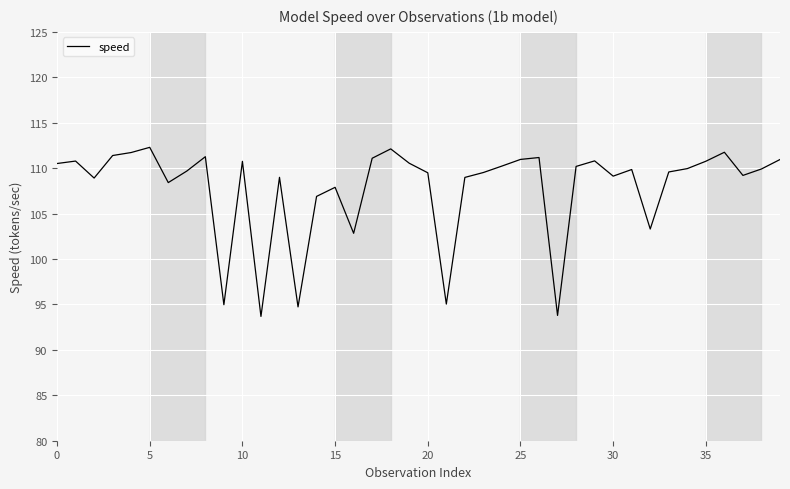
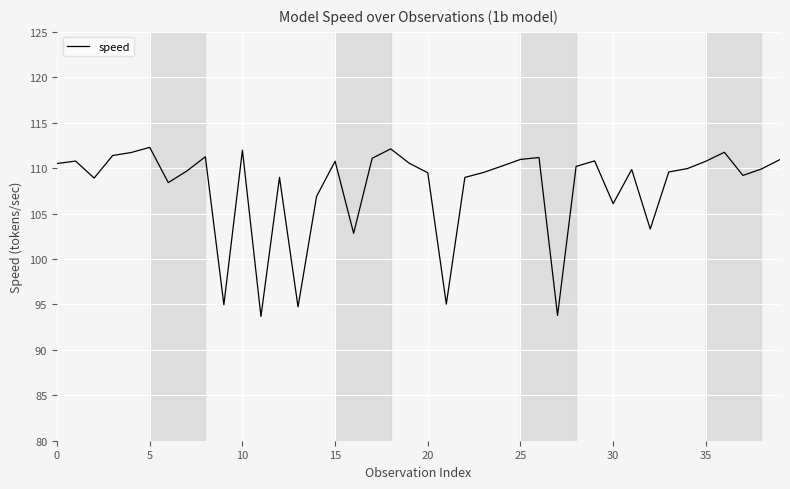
  {
    "0": 111,
    "5": 112,
-   "10": 111,
-   "15": 108,
+   "10": 112,
+   "15": 111,
    "20": 109,
    "25": 111,
-   "30": 109,
+   "30": 106,
    "35": 111
  }
